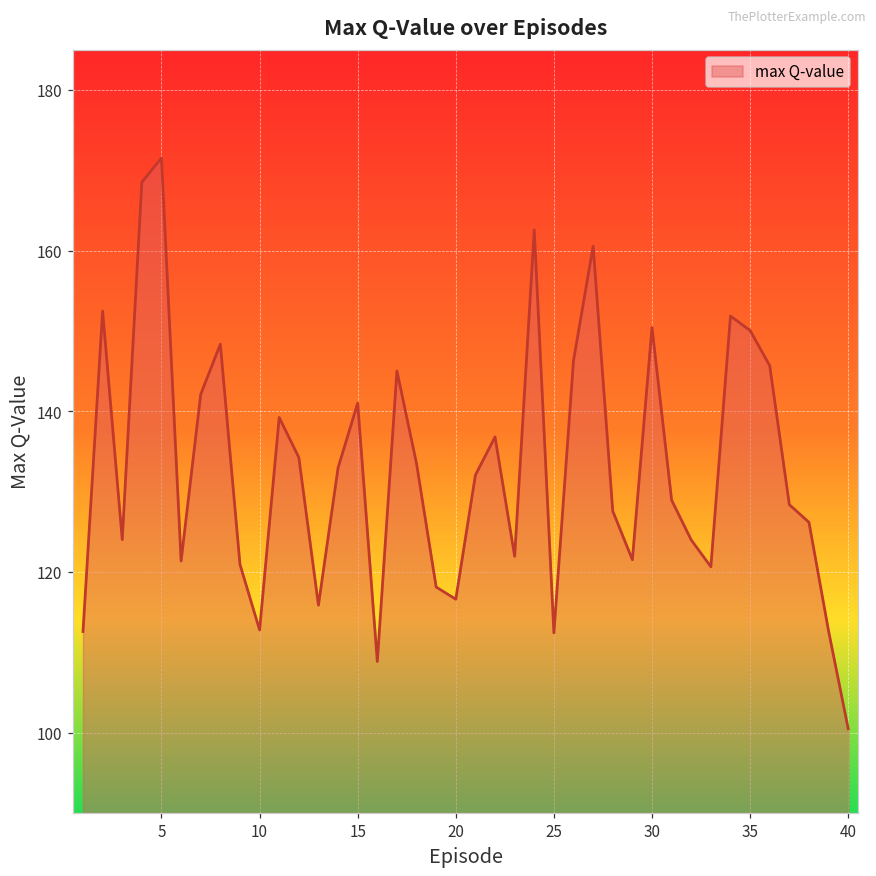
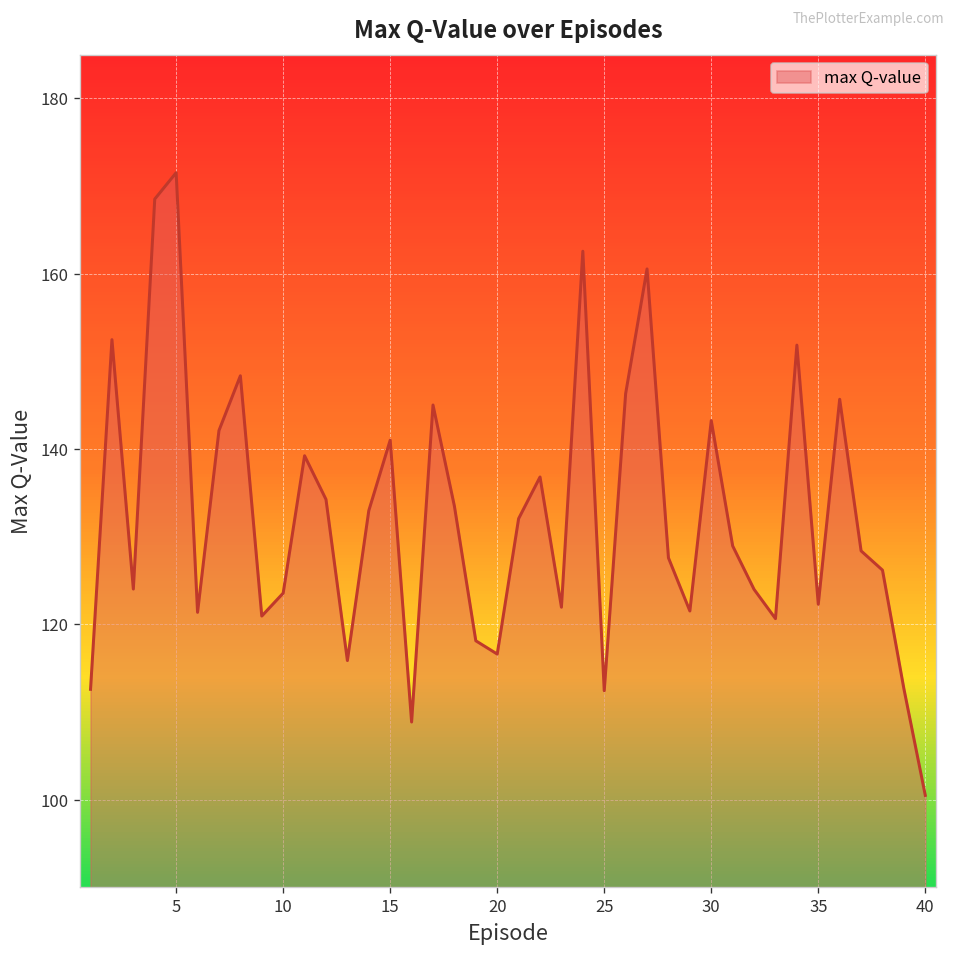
  {
    "5": 172,
-   "10": 113,
+   "10": 124,
    "15": 141,
    "20": 117,
    "25": 112,
-   "30": 150,
-   "35": 150,
+   "30": 143,
+   "35": 122,
    "40": 100
  }
